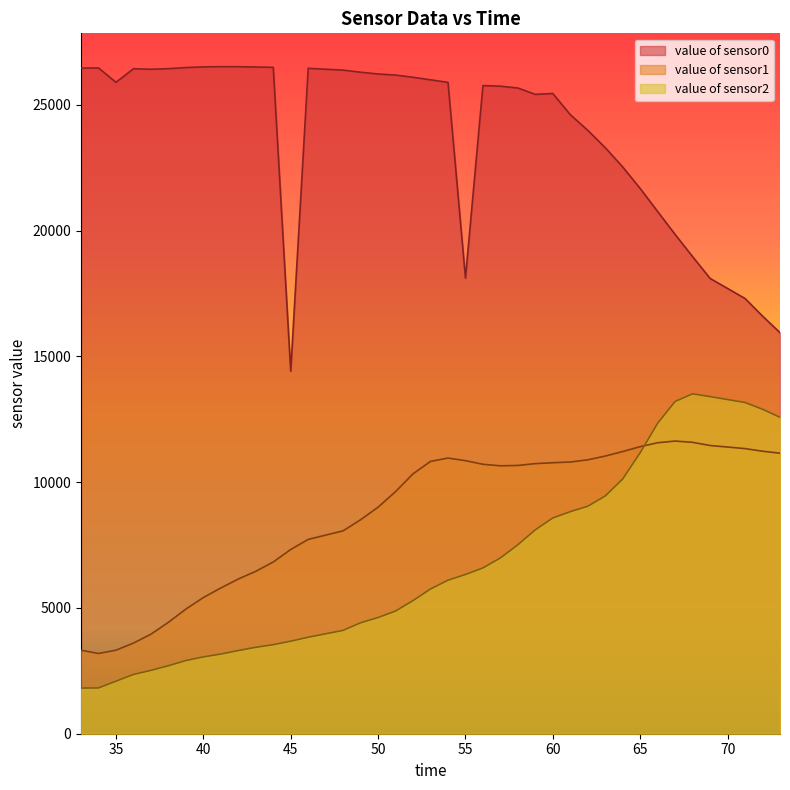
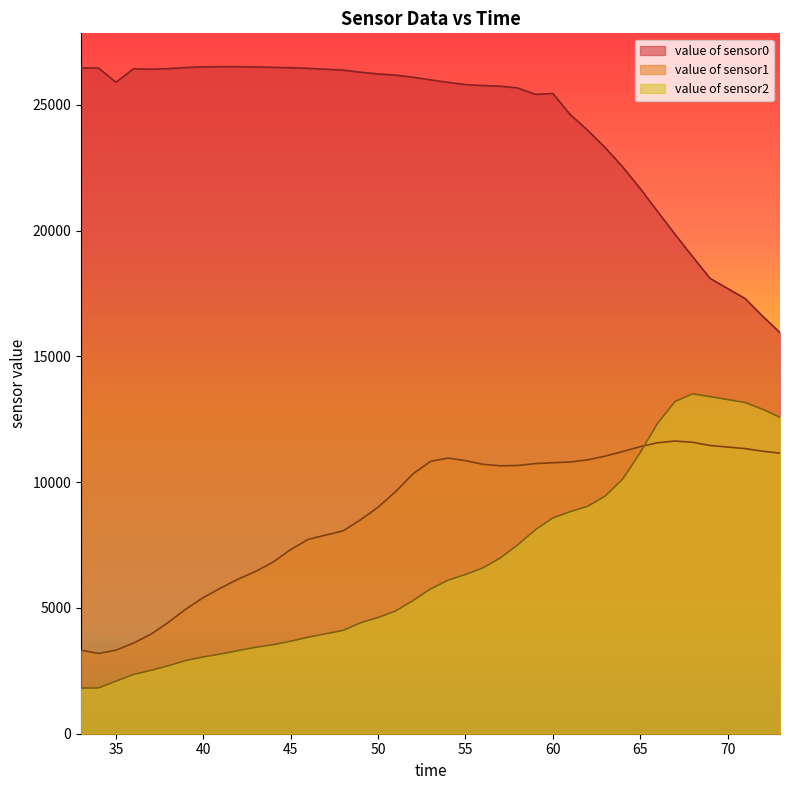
  {
    "value of sensor0": {
      "35": 25900,
      "40": 26500,
-     "45": 14400,
+     "45": 26500,
      "50": 26200,
-     "55": 18100,
+     "55": 25800,
      "60": 25400,
      "65": 21700
    }
  }
